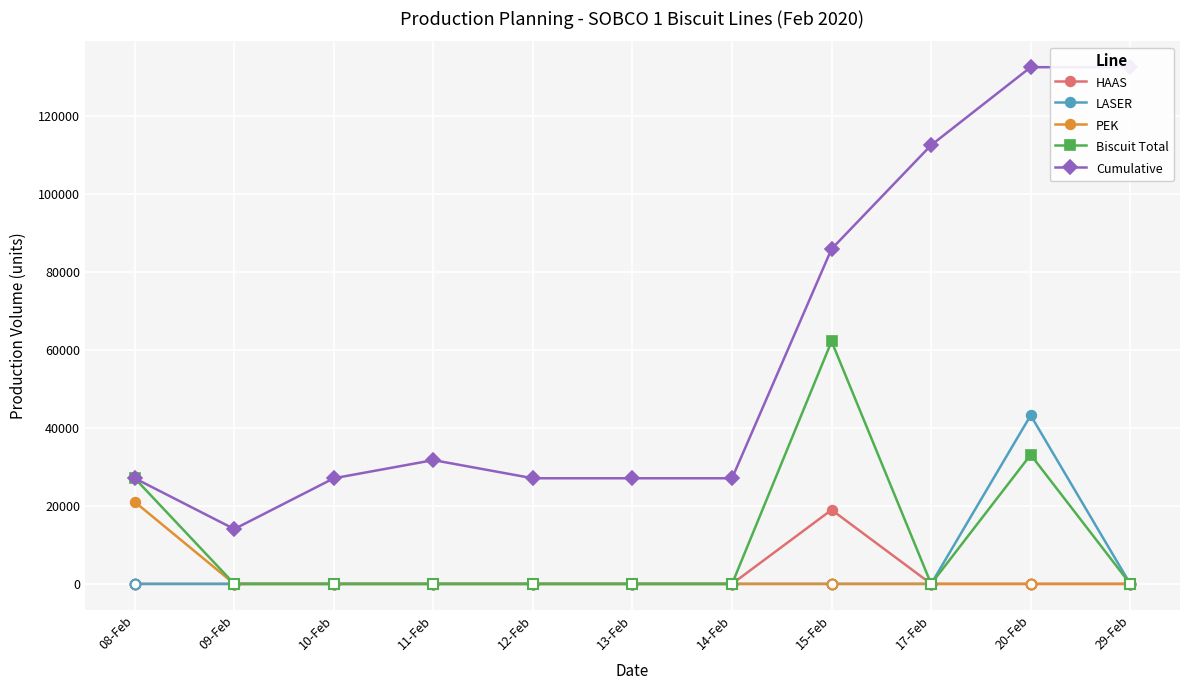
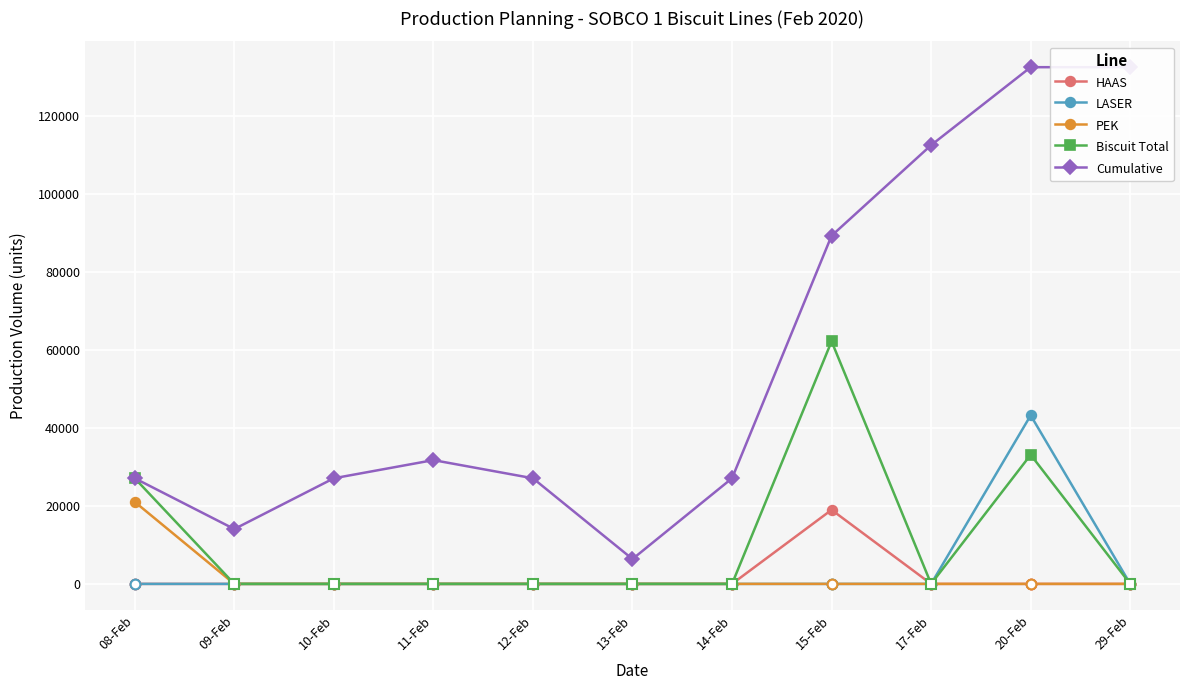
  {
    "PEK": {
      "08-Feb": 21000
    },
    "Biscuit Total": {
      "15-Feb": 62000,
      "20-Feb": 33000
    },
    "Cumulative": {
      "09-Feb": 14000,
      "10-Feb": 27000,
      "11-Feb": 32000,
      "12-Feb": 27000,
-     "13-Feb": 27000,
+     "13-Feb": 6000,
      "14-Feb": 27000,
-     "15-Feb": 86000,
+     "15-Feb": 89000,
      "17-Feb": 112000,
      "20-Feb": 132000
    }
  }
